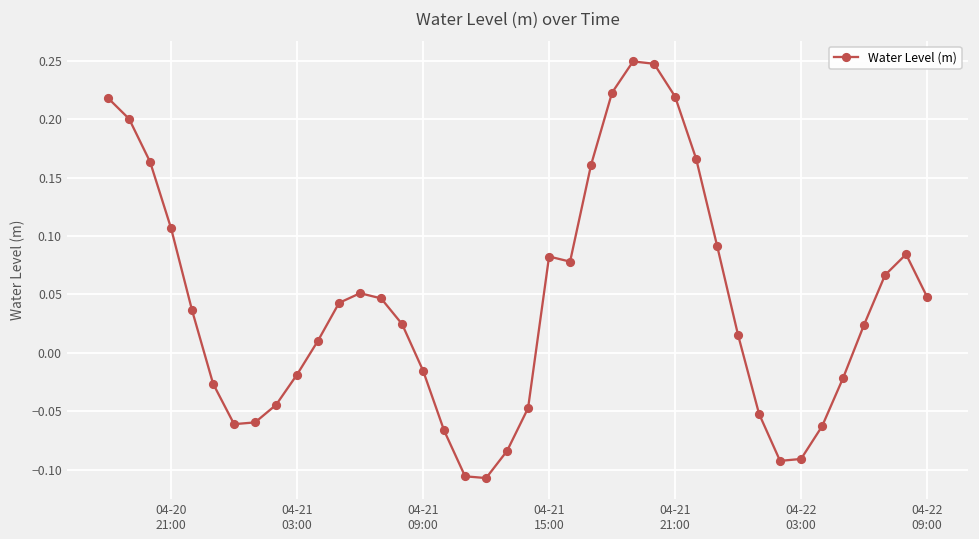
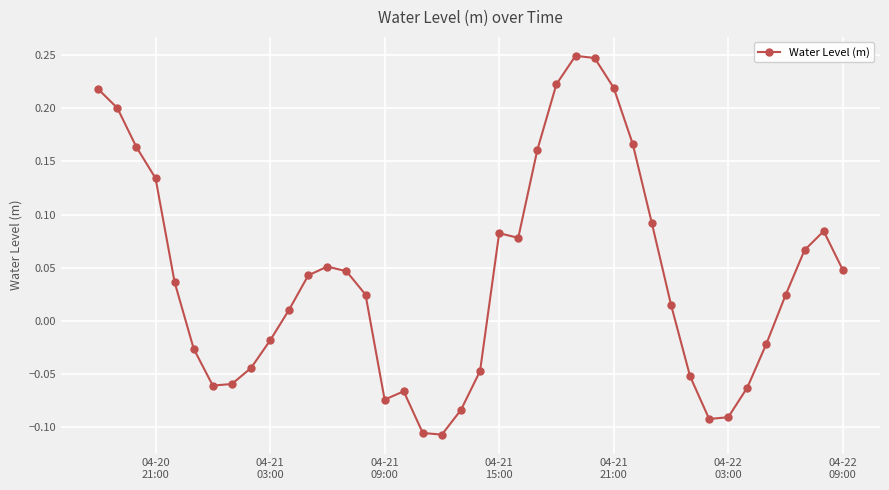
  {
-   "04-20 21:00": 0.107,
+   "04-20 21:00": 0.134,
    "04-21 03:00": -0.018,
-   "04-21 09:00": -0.015,
+   "04-21 09:00": -0.074,
    "04-21 15:00": 0.082,
    "04-21 21:00": 0.219,
    "04-22 03:00": -0.091,
    "04-22 09:00": 0.048
  }
